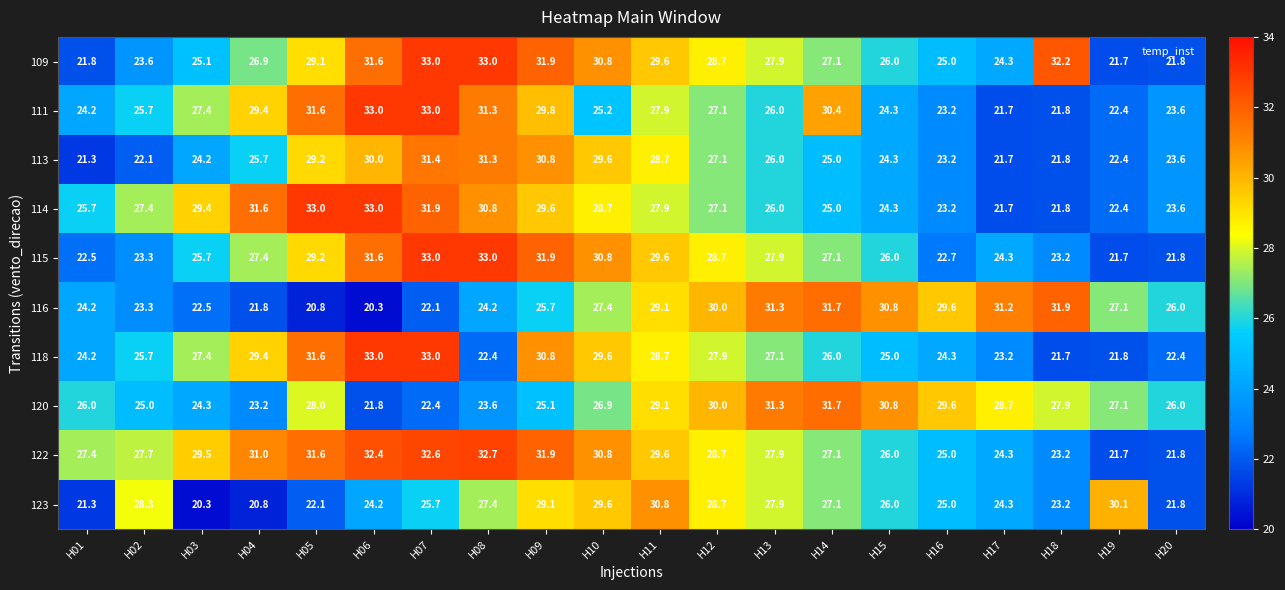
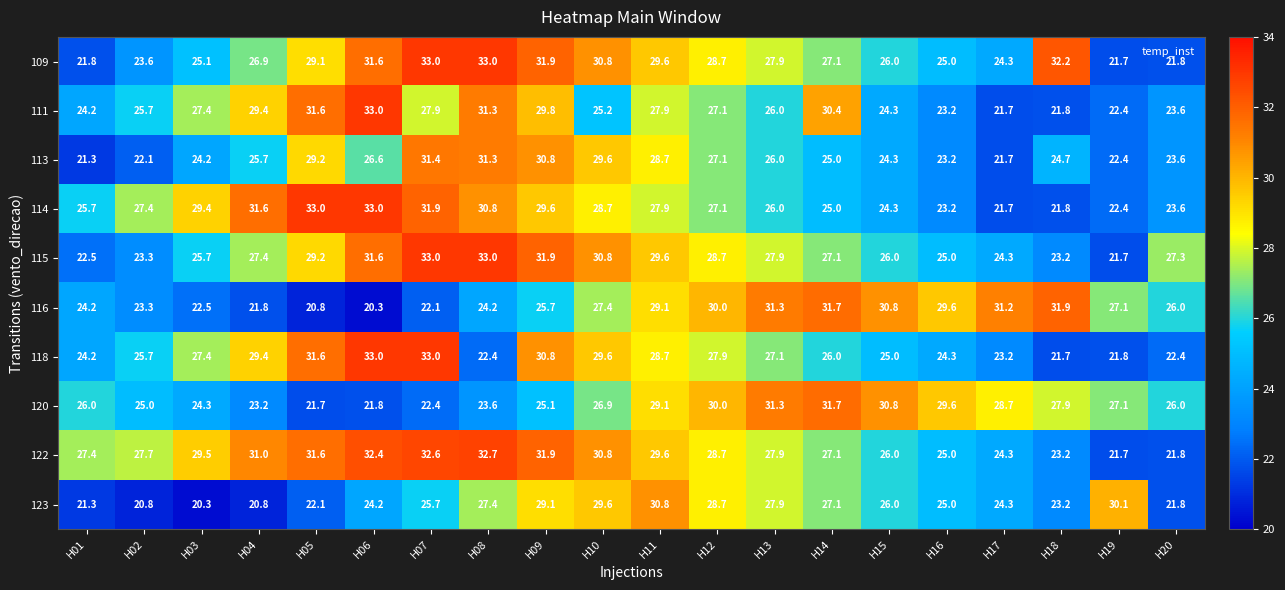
  {
    "109": {
      "H01": 21.8,
      "H02": 23.6,
      "H03": 25.1,
      "H04": 26.9,
      "H05": 29.1,
      "H06": 31.6,
      "H07": 33.0,
      "H08": 33.0,
      "H09": 31.9,
      "H10": 30.8,
      "H11": 29.6,
      "H12": 28.7,
      "H13": 27.9,
      "H14": 27.1,
      "H15": 26.0,
      "H16": 25.0,
      "H17": 24.3,
      "H18": 32.2
    },
    "111": {
      "H01": 24.2,
      "H02": 25.7,
      "H03": 27.4,
      "H04": 29.4,
      "H05": 31.6,
      "H06": 33.0,
-     "H07": 33.0,
+     "H07": 27.9,
      "H08": 31.3,
      "H09": 29.8,
      "H10": 25.2,
      "H11": 27.9,
      "H12": 27.1,
      "H13": 26.0,
      "H14": 30.4,
      "H15": 24.3,
      "H16": 23.2,
      "H17": 21.7,
      "H18": 21.8,
      "H19": 22.4,
      "H20": 23.6
    },
    "113": {
      "H01": 21.3,
      "H02": 22.1,
      "H03": 24.2,
      "H04": 25.7,
      "H05": 29.2,
-     "H06": 30.0,
+     "H06": 26.6,
      "H07": 31.4,
      "H08": 31.3,
      "H09": 30.8,
      "H10": 29.6,
      "H11": 28.7,
      "H12": 27.1,
      "H13": 26.0,
      "H14": 25.0,
      "H15": 24.3,
      "H16": 23.2,
      "H17": 21.7,
-     "H18": 21.8,
+     "H18": 24.7,
      "H19": 22.4,
      "H20": 23.6
    },
    "114": {
      "H01": 25.7,
      "H02": 27.4,
      "H03": 29.4,
      "H04": 31.6,
      "H05": 33.0,
      "H06": 33.0,
      "H07": 31.9,
      "H08": 30.8,
      "H09": 29.6,
      "H10": 28.7,
      "H11": 27.9,
      "H12": 27.1,
      "H13": 26.0,
      "H14": 25.0,
      "H15": 24.3,
      "H16": 23.2,
      "H17": 21.7,
      "H18": 21.8,
      "H19": 22.4,
      "H20": 23.6
    },
    "115": {
      "H01": 22.5,
      "H02": 23.3,
      "H03": 25.7,
      "H04": 27.4,
      "H05": 29.2,
      "H06": 31.6,
      "H07": 33.0,
      "H08": 33.0,
      "H09": 31.9,
      "H10": 30.8,
      "H11": 29.6,
      "H12": 28.7,
      "H13": 27.9,
      "H14": 27.1,
      "H15": 26.0,
-     "H16": 22.7,
+     "H16": 25.0,
      "H17": 24.3,
      "H18": 23.2,
      "H19": 21.7,
-     "H20": 21.8
+     "H20": 27.3
    },
    "116": {
      "H01": 24.2,
      "H02": 23.3,
      "H03": 22.5,
      "H04": 21.8,
      "H05": 20.8,
      "H06": 20.3,
      "H07": 22.1,
      "H08": 24.2,
      "H09": 25.7,
      "H10": 27.4,
      "H11": 29.1,
      "H12": 30.0,
      "H13": 31.3,
      "H14": 31.7,
      "H15": 30.8,
      "H16": 29.6,
      "H17": 31.2,
      "H18": 31.9,
      "H19": 27.1,
      "H20": 26.0
    },
    "118": {
      "H01": 24.2,
      "H02": 25.7,
      "H03": 27.4,
      "H04": 29.4,
      "H05": 31.6,
      "H06": 33.0,
      "H07": 33.0,
      "H08": 22.4,
      "H09": 30.8,
      "H10": 29.6,
      "H11": 28.7,
      "H12": 27.9,
      "H13": 27.1,
      "H14": 26.0,
      "H15": 25.0,
      "H16": 24.3,
      "H17": 23.2,
      "H18": 21.7,
      "H19": 21.8,
      "H20": 22.4
    },
    "120": {
      "H01": 26.0,
      "H02": 25.0,
      "H03": 24.3,
      "H04": 23.2,
-     "H05": 28.0,
+     "H05": 21.7,
      "H06": 21.8,
      "H07": 22.4,
      "H08": 23.6,
      "H09": 25.1,
      "H10": 26.9,
      "H11": 29.1,
      "H12": 30.0,
      "H13": 31.3,
      "H14": 31.7,
      "H15": 30.8,
      "H16": 29.6,
      "H17": 28.7,
      "H18": 27.9,
      "H19": 27.1,
      "H20": 26.0
    },
    "122": {
      "H01": 27.4,
      "H02": 27.7,
      "H03": 29.5,
      "H04": 31.0,
      "H05": 31.6,
      "H06": 32.4,
      "H07": 32.6,
      "H08": 32.7,
      "H09": 31.9,
      "H10": 30.8,
      "H11": 29.6,
      "H12": 28.7,
      "H13": 27.9,
      "H14": 27.1,
      "H15": 26.0,
      "H16": 25.0,
      "H17": 24.3,
      "H18": 23.2,
      "H19": 21.7,
      "H20": 21.8
    },
    "123": {
      "H01": 21.3,
-     "H02": 28.3,
+     "H02": 20.8,
      "H03": 20.3,
      "H04": 20.8,
      "H05": 22.1,
      "H06": 24.2,
      "H07": 25.7,
      "H08": 27.4,
      "H09": 29.1,
      "H10": 29.6,
      "H11": 30.8,
      "H12": 28.7,
      "H13": 27.9,
      "H14": 27.1,
      "H15": 26.0,
      "H16": 25.0,
      "H17": 24.3,
      "H18": 23.2,
      "H19": 30.1,
      "H20": 21.8
    }
  }
